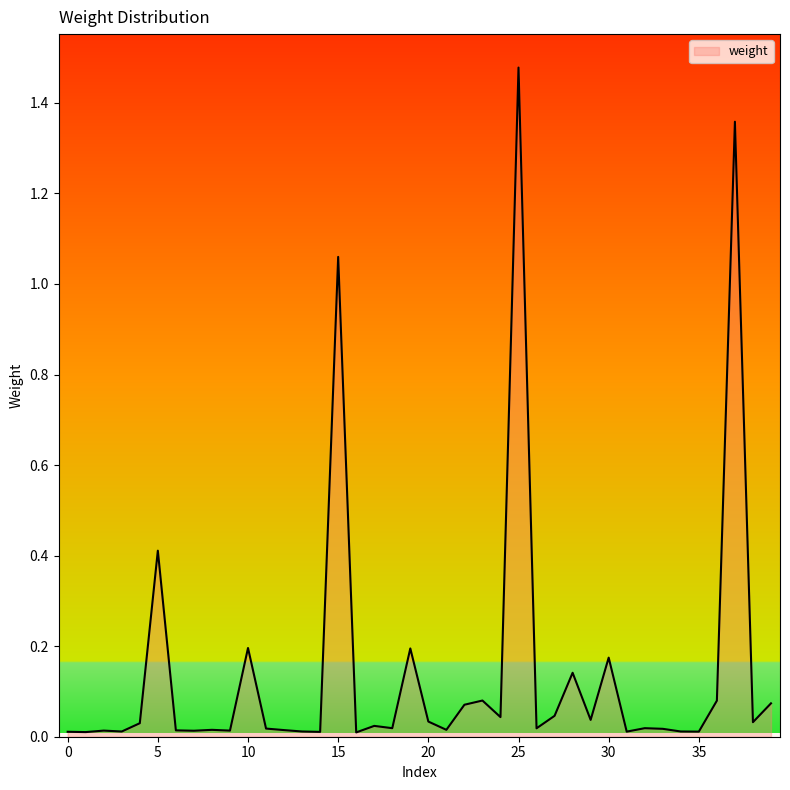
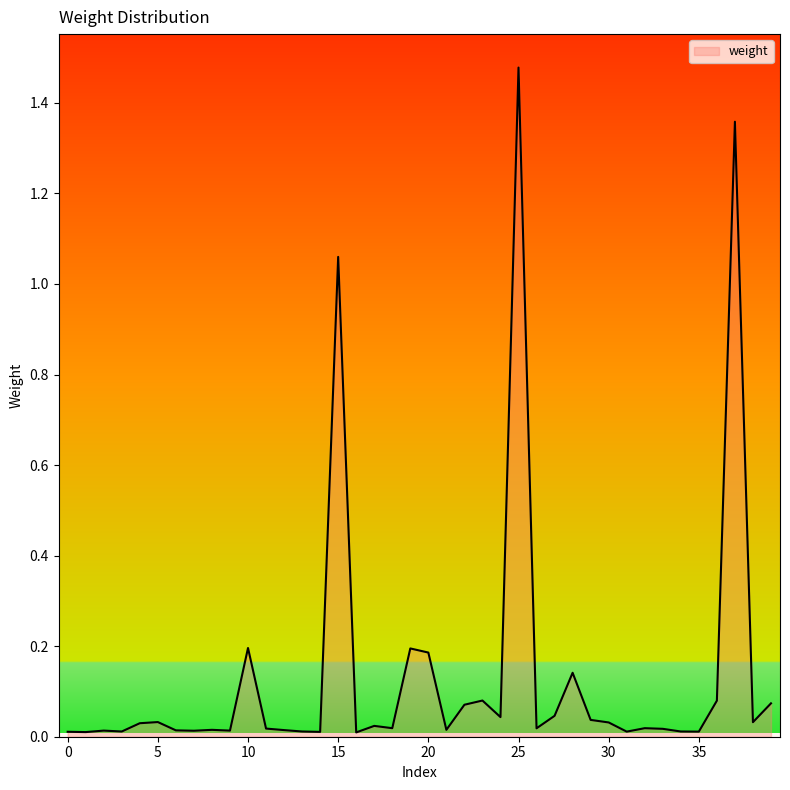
  {
    "0": 0.01,
-   "5": 0.41,
+   "5": 0.03,
    "10": 0.20,
    "15": 1.06,
-   "20": 0.03,
+   "20": 0.19,
    "25": 1.48,
-   "30": 0.17,
+   "30": 0.03,
    "35": 0.01
  }
